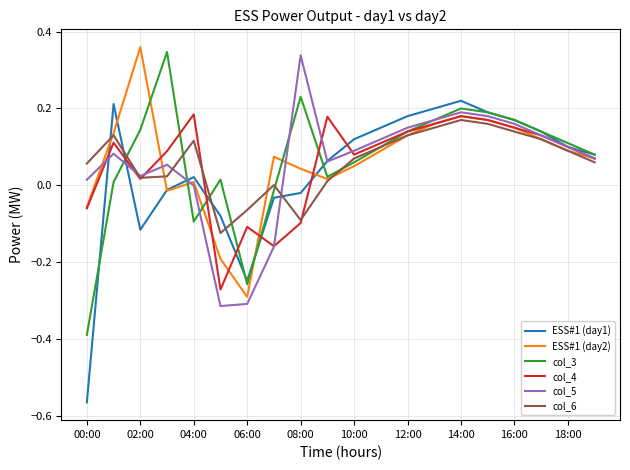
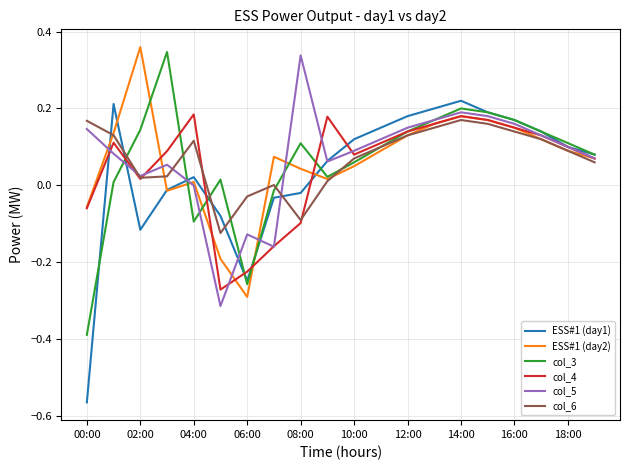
  {
    "ESS#1 (day1)": {
      "00:00": -0.56,
      "02:00": -0.12,
      "04:00": 0.02,
      "06:00": -0.25,
      "08:00": -0.02,
      "10:00": 0.12,
      "12:00": 0.18,
      "14:00": 0.22
    },
    "ESS#1 (day2)": {
      "02:00": 0.36,
      "04:00": 0.01,
      "06:00": -0.29,
      "08:00": 0.04,
      "10:00": 0.05
    },
    "col_3": {
      "00:00": -0.39,
      "02:00": 0.14,
      "04:00": -0.09,
      "06:00": -0.26,
-     "08:00": 0.23,
+     "08:00": 0.11,
      "10:00": 0.06,
      "14:00": 0.20,
      "18:00": 0.11
    },
    "col_4": {
      "04:00": 0.18,
-     "06:00": -0.11,
+     "06:00": -0.22,
      "08:00": -0.10,
      "10:00": 0.08
    },
    "col_5": {
-     "00:00": 0.01,
+     "00:00": 0.15,
      "04:00": 0.00,
-     "06:00": -0.31,
+     "06:00": -0.13,
      "08:00": 0.34,
      "10:00": 0.09,
      "12:00": 0.15,
      "14:00": 0.19,
      "16:00": 0.16
    },
    "col_6": {
-     "00:00": 0.06,
+     "00:00": 0.17,
      "04:00": 0.12,
-     "06:00": -0.06,
+     "06:00": -0.03,
      "08:00": -0.09,
      "10:00": 0.07,
      "14:00": 0.17,
      "16:00": 0.14
    }
  }
